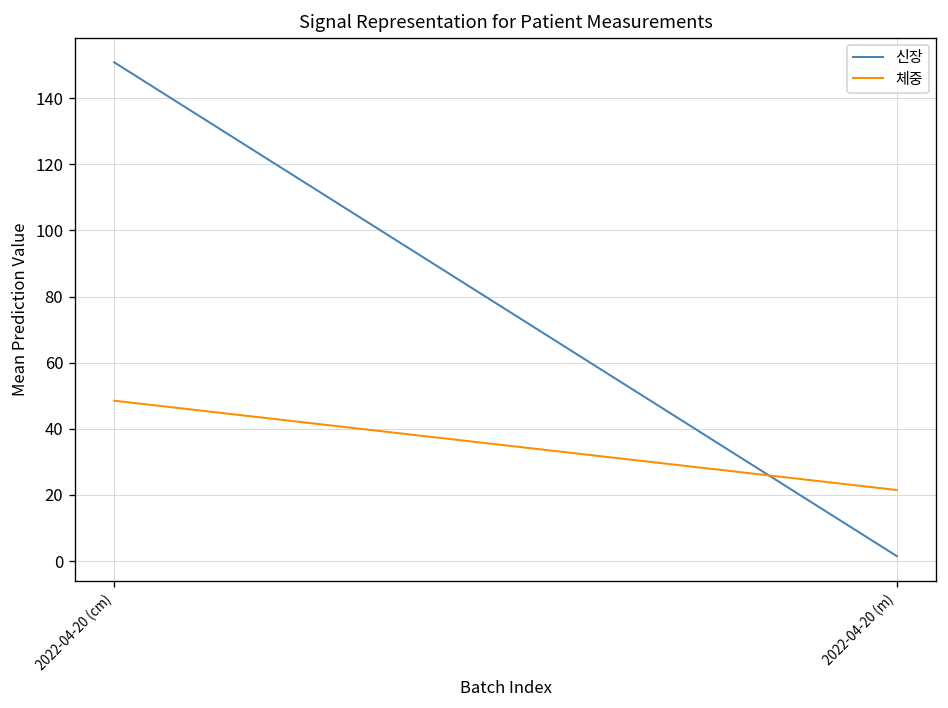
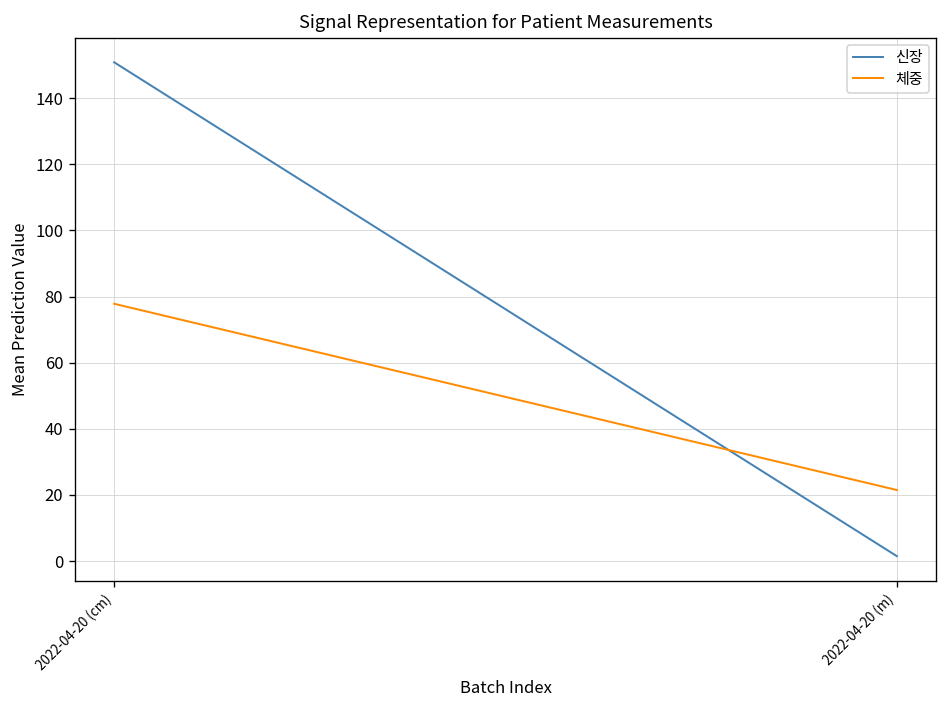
  {
    "신장": {
      "2022-04-20 (cm)": 151,
      "2022-04-20 (m)": 2
    },
    "체중": {
-     "2022-04-20 (cm)": 49,
+     "2022-04-20 (cm)": 78,
      "2022-04-20 (m)": 22
    }
  }
